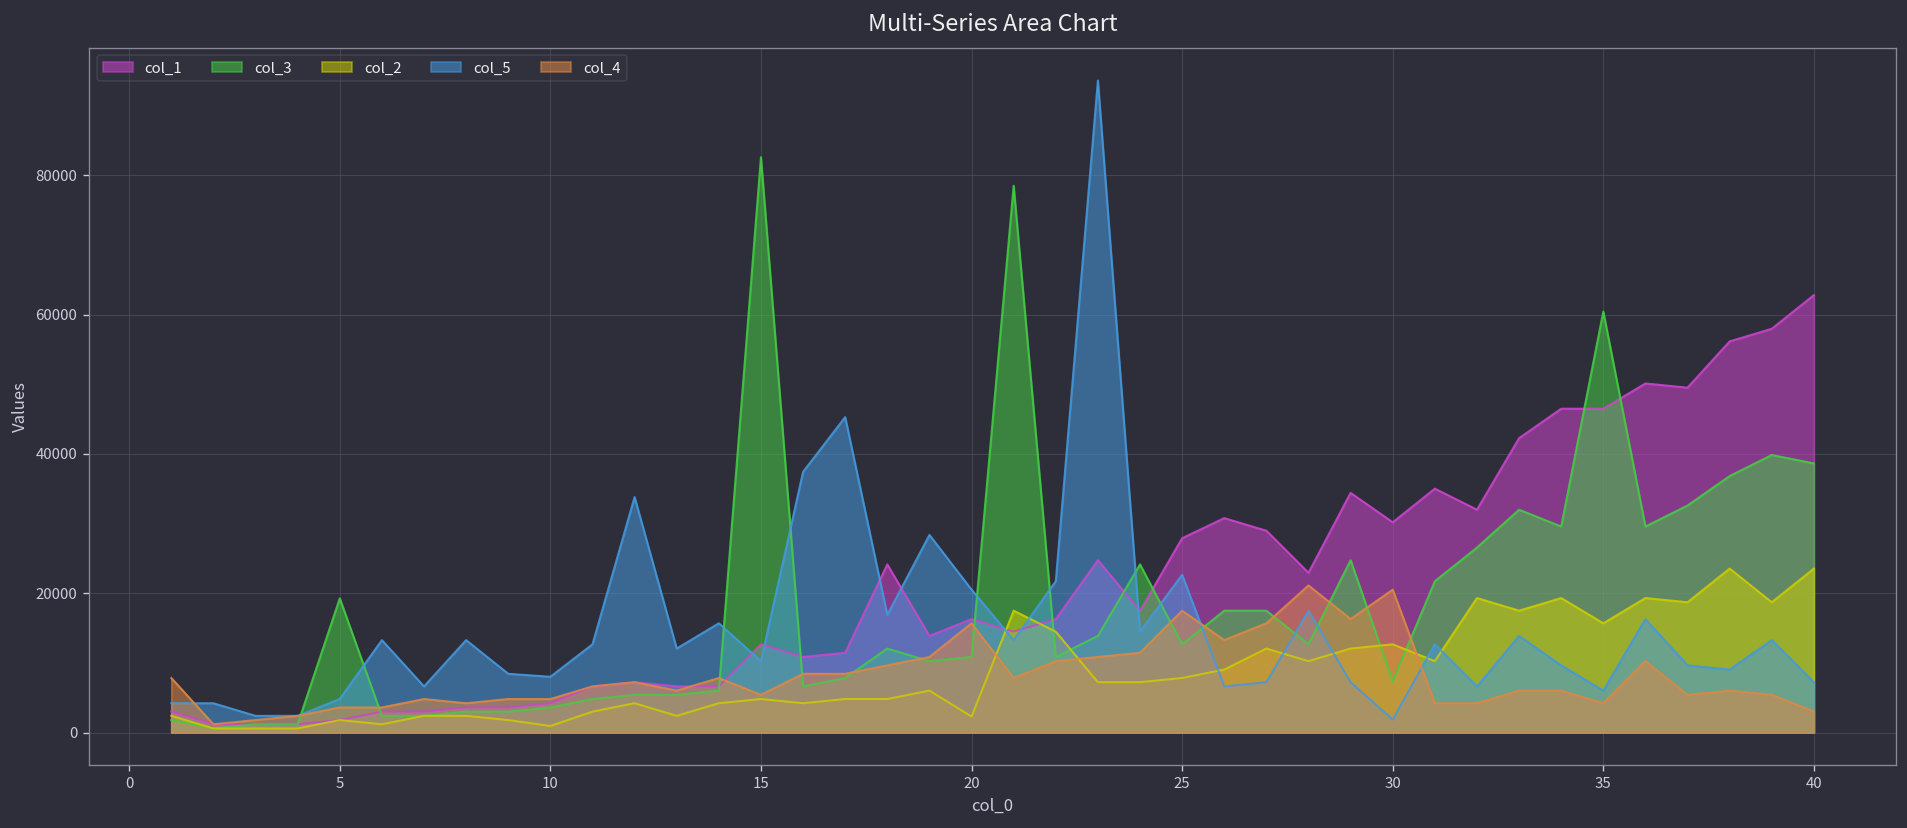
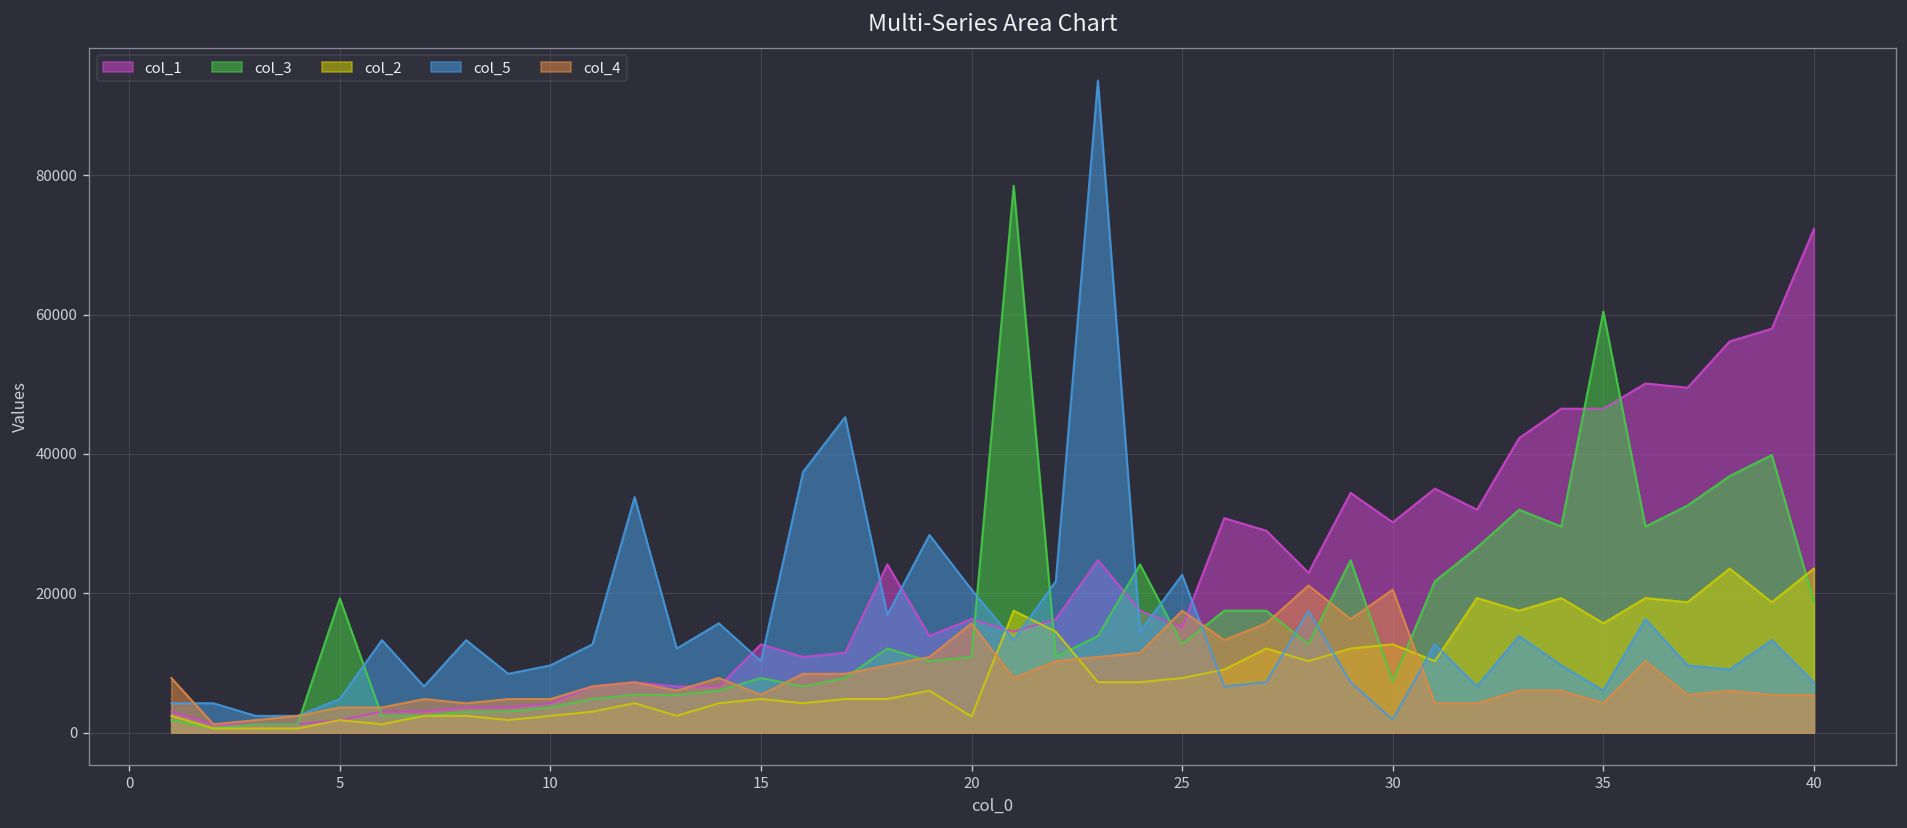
  {
    "col_1": {
      "10": 4000,
      "15": 13000,
      "20": 16000,
-     "25": 28000,
+     "25": 15000,
      "30": 30000,
      "35": 46000,
-     "40": 63000
+     "40": 72000
    },
    "col_3": {
      "5": 19000,
      "10": 4000,
-     "15": 83000,
+     "15": 8000,
      "20": 11000,
      "25": 13000,
      "30": 7000,
      "35": 60000,
-     "40": 39000
+     "40": 19000
    },
    "col_2": {
-     "10": 1000,
+     "10": 2000,
      "15": 5000,
      "20": 2000,
      "25": 8000,
      "30": 13000,
      "35": 16000,
      "40": 24000
    },
    "col_5": {
      "5": 5000,
-     "10": 8000,
+     "10": 10000,
      "15": 10000,
      "20": 21000,
      "25": 23000,
      "30": 2000,
      "35": 6000,
      "40": 7000
    },
    "col_4": {
      "5": 4000,
      "10": 5000,
      "15": 5000,
      "20": 16000,
      "25": 18000,
      "30": 21000,
      "35": 4000,
-     "40": 3000
+     "40": 5000
    }
  }
